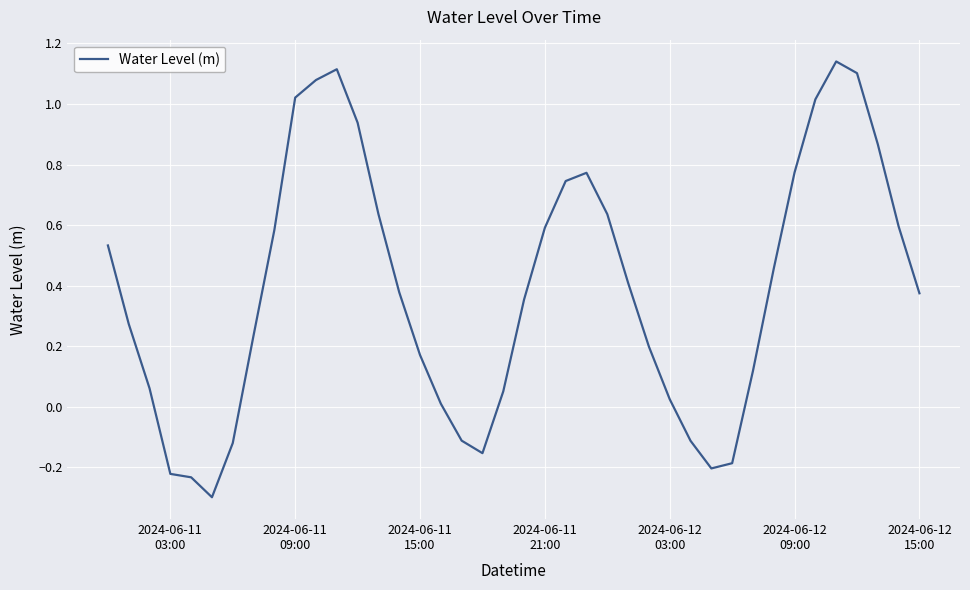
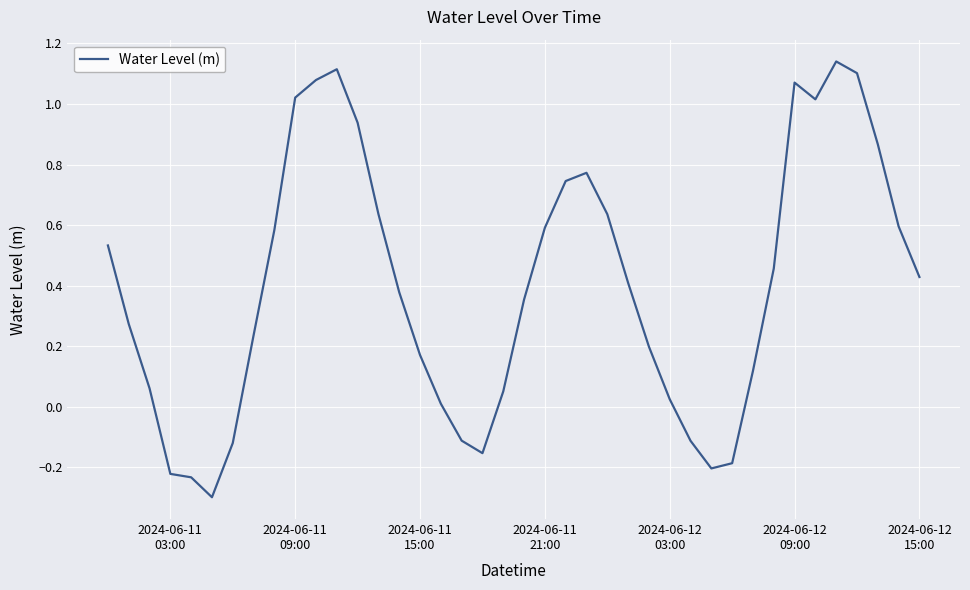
  {
    "2024-06-11 03:00": -0.22,
    "2024-06-11 09:00": 1.02,
    "2024-06-11 15:00": 0.17,
    "2024-06-11 21:00": 0.59,
    "2024-06-12 03:00": 0.02,
-   "2024-06-12 09:00": 0.77,
-   "2024-06-12 15:00": 0.37
+   "2024-06-12 09:00": 1.07,
+   "2024-06-12 15:00": 0.43
  }
